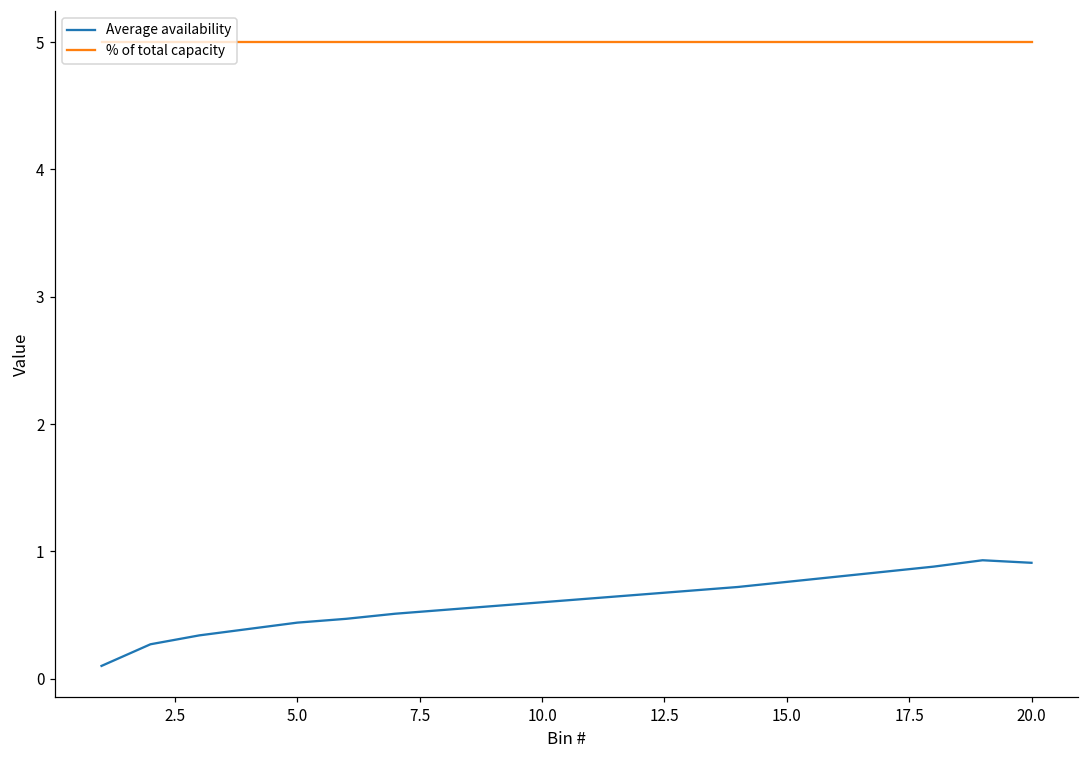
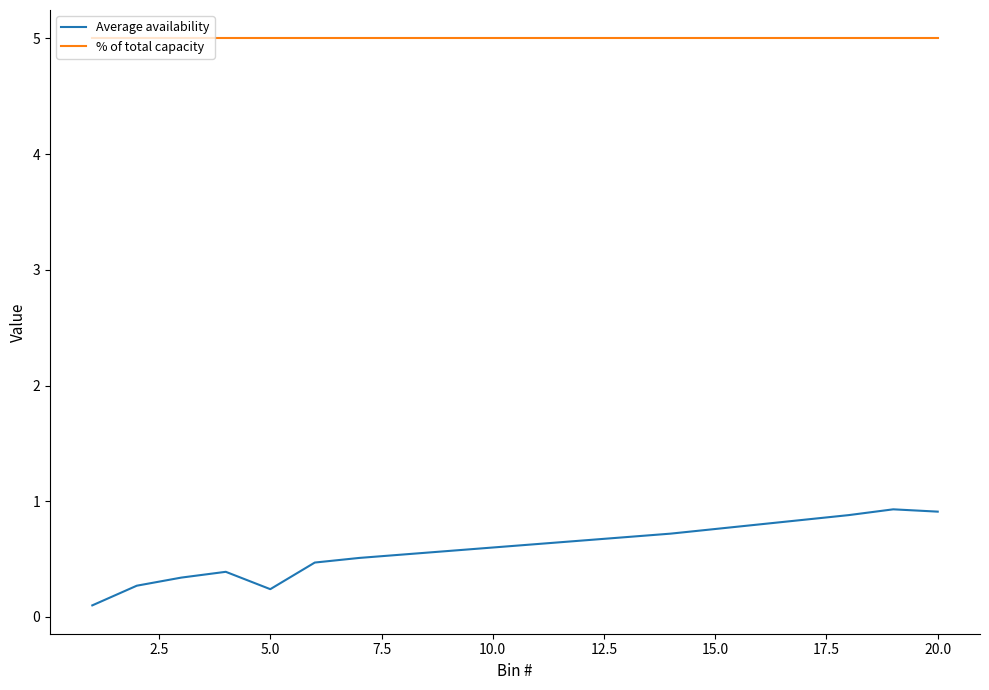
  {
    "Average availability": {
-     "5.0": 0.44,
+     "5.0": 0.24,
      "10.0": 0.60,
      "15.0": 0.76,
      "20.0": 0.91
    },
    "% of total capacity": {
      "5.0": 5.00,
      "10.0": 5.00,
      "15.0": 5.00,
      "20.0": 5.00
    }
  }
